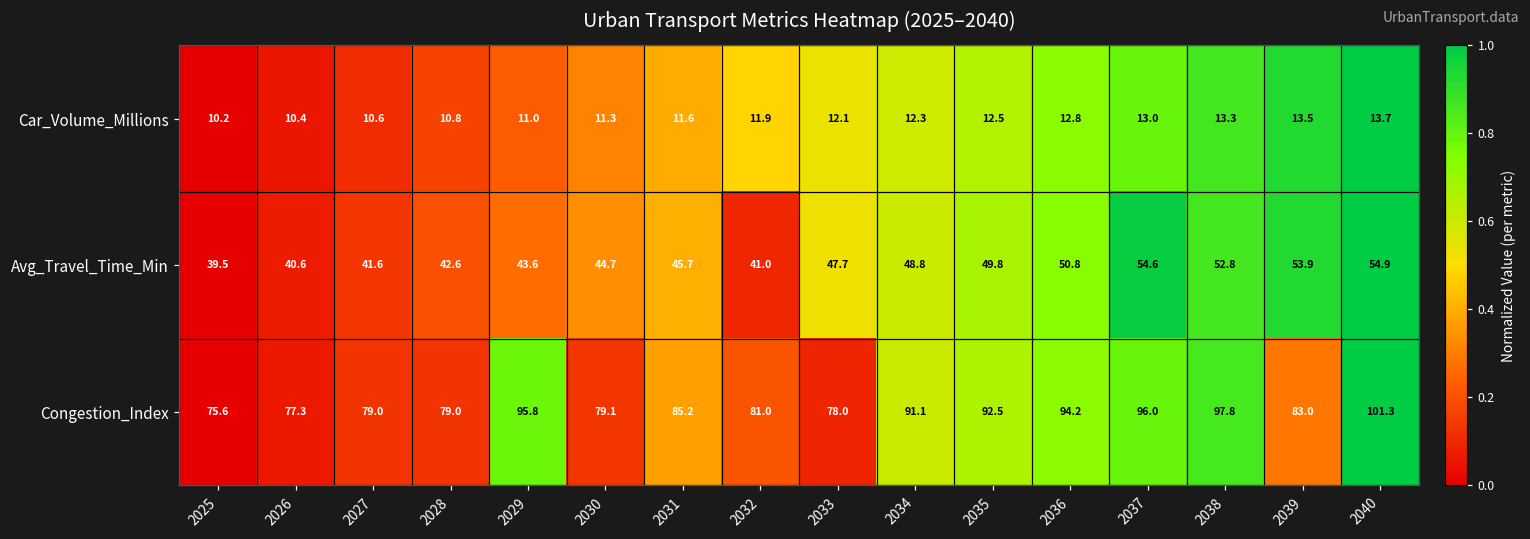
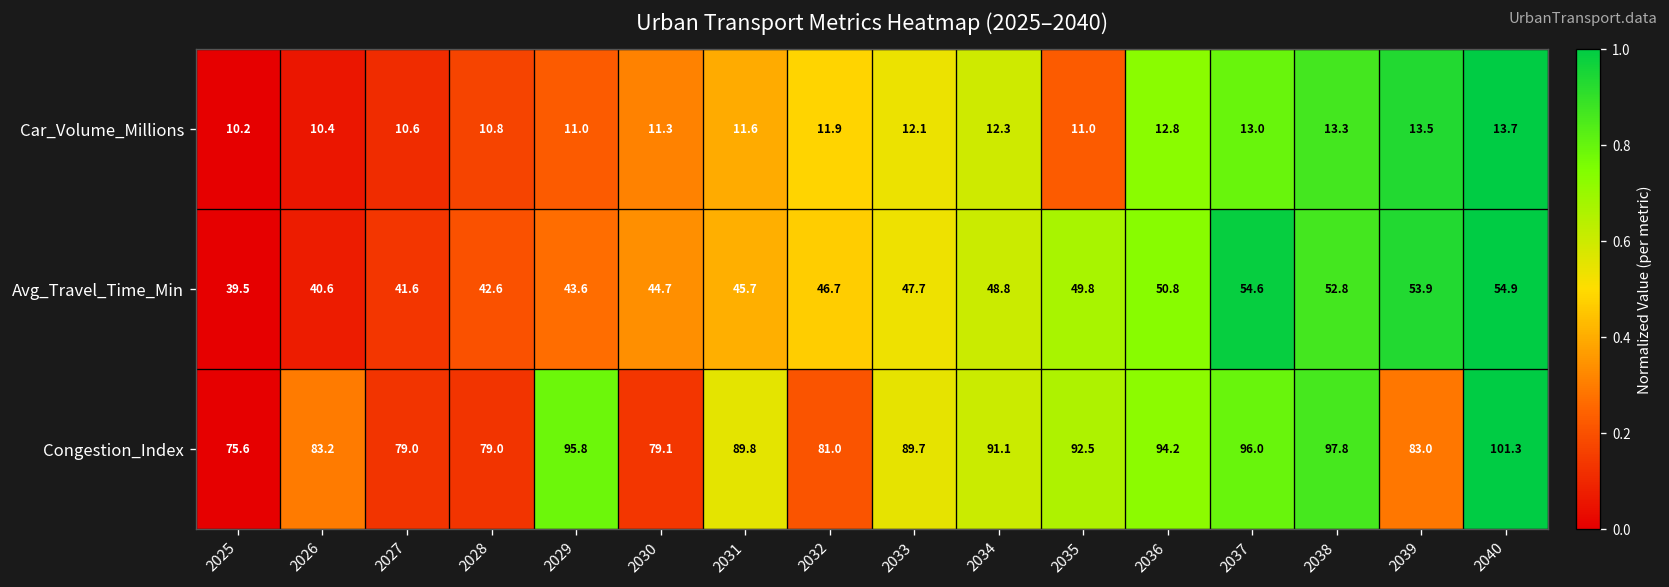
  {
    "Car_Volume_Millions": {
      "2025": 10.2,
      "2026": 10.4,
      "2027": 10.6,
      "2028": 10.8,
      "2029": 11.0,
      "2030": 11.3,
      "2031": 11.6,
      "2032": 11.9,
      "2033": 12.1,
      "2034": 12.3,
-     "2035": 12.5,
+     "2035": 11.0,
      "2036": 12.8,
      "2037": 13.0,
      "2038": 13.3,
      "2039": 13.5,
      "2040": 13.7
    },
    "Avg_Travel_Time_Min": {
      "2025": 39.5,
      "2026": 40.6,
      "2027": 41.6,
      "2028": 42.6,
      "2029": 43.6,
      "2030": 44.7,
      "2031": 45.7,
-     "2032": 41.0,
+     "2032": 46.7,
      "2033": 47.7,
      "2034": 48.8,
      "2035": 49.8,
      "2036": 50.8,
      "2037": 54.6,
      "2038": 52.8,
      "2039": 53.9,
      "2040": 54.9
    },
    "Congestion_Index": {
      "2025": 75.6,
-     "2026": 77.3,
+     "2026": 83.2,
      "2027": 79.0,
      "2028": 79.0,
      "2029": 95.8,
      "2030": 79.1,
-     "2031": 85.2,
+     "2031": 89.8,
      "2032": 81.0,
-     "2033": 78.0,
+     "2033": 89.7,
      "2034": 91.1,
      "2035": 92.5,
      "2036": 94.2,
      "2037": 96.0,
      "2038": 97.8,
      "2039": 83.0,
      "2040": 101.3
    }
  }
